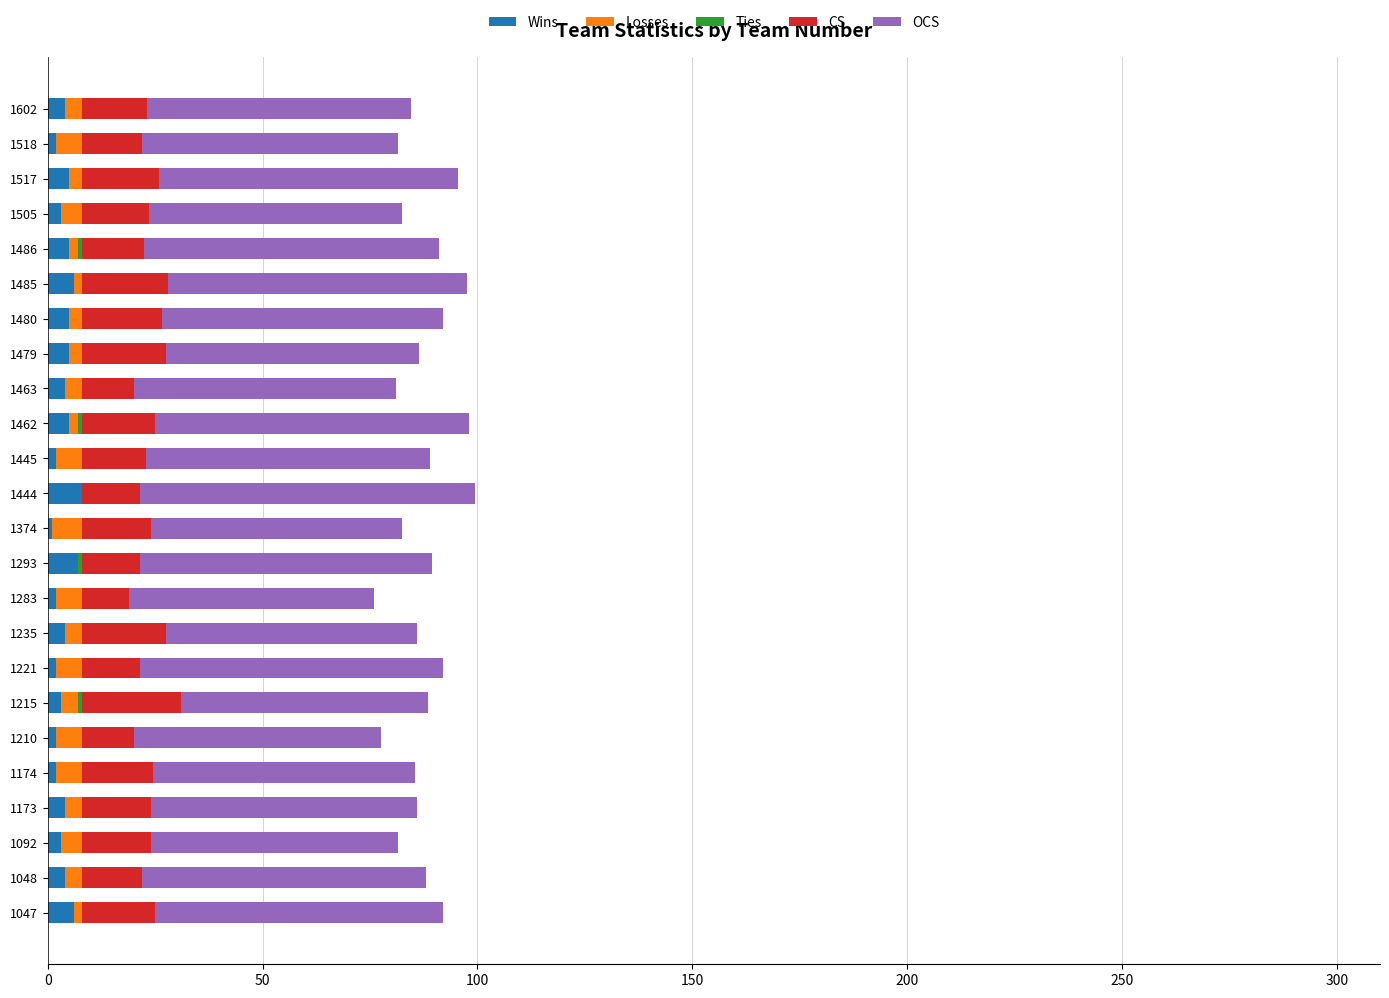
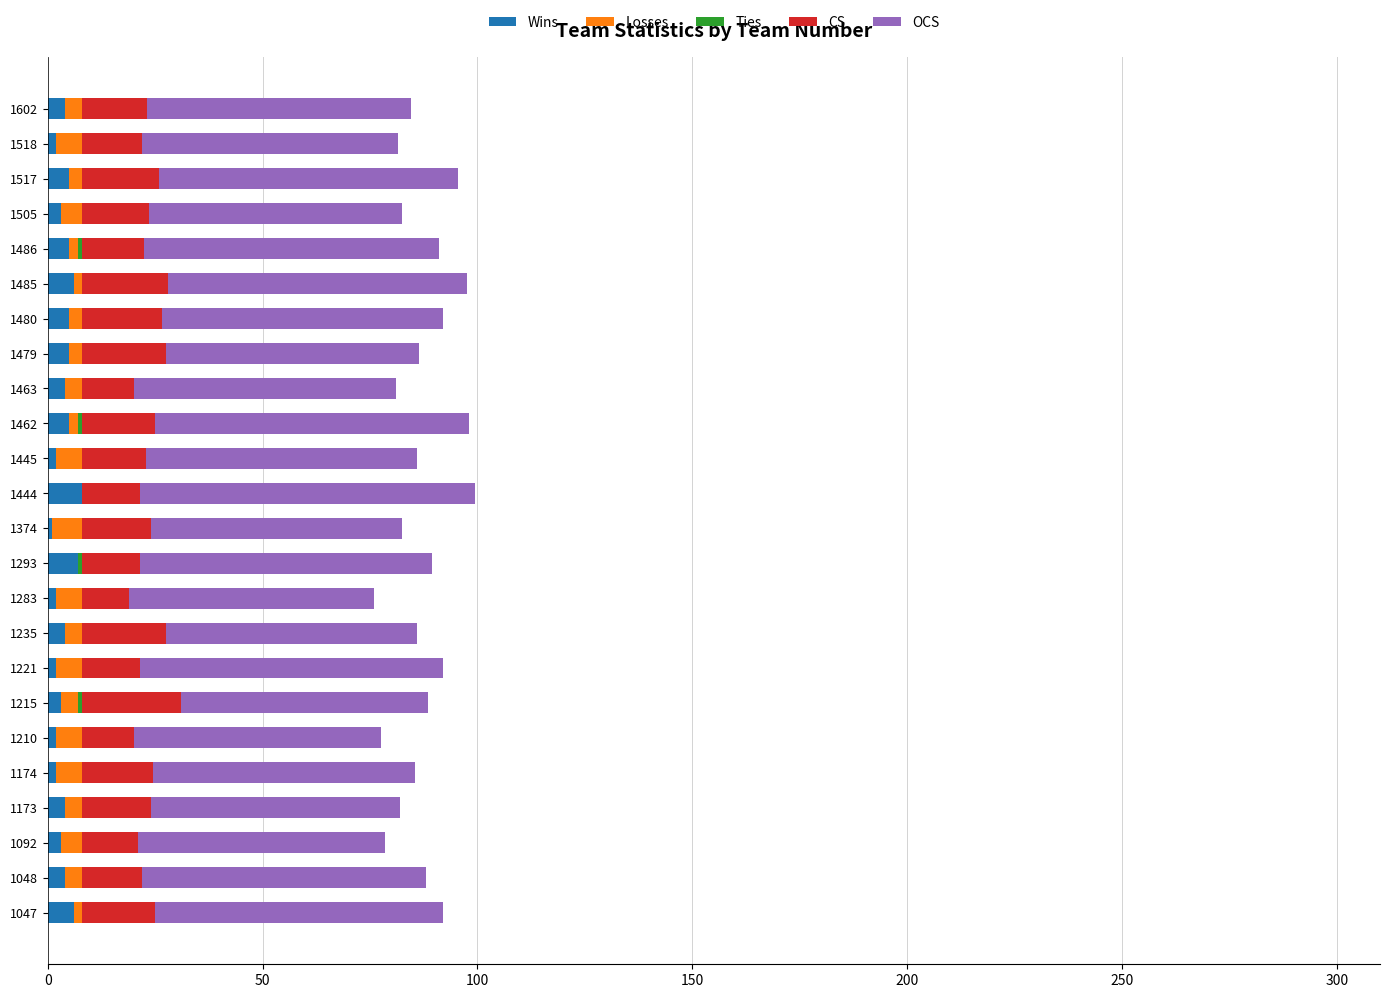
  {
    "Wins": {
      "1602": 4,
      "1518": 2,
      "1517": 5,
      "1505": 3,
      "1486": 5,
      "1485": 6,
      "1480": 5,
      "1479": 5,
      "1463": 4,
      "1462": 5,
      "1445": 2,
      "1444": 8,
      "1374": 1,
      "1293": 7,
      "1283": 2,
      "1235": 4,
      "1221": 2,
      "1215": 3,
      "1210": 2,
      "1174": 2,
      "1173": 4,
      "1092": 3,
      "1048": 4,
      "1047": 6
    },
    "CS": {
      "1602": 15,
      "1518": 14,
      "1517": 18,
      "1505": 16,
      "1486": 15,
      "1485": 20,
      "1480": 19,
      "1479": 20,
      "1463": 12,
      "1462": 17,
      "1445": 15,
      "1444": 14,
      "1374": 16,
      "1293": 14,
      "1283": 11,
      "1235": 20,
      "1221": 14,
      "1215": 23,
      "1210": 12,
      "1174": 17,
      "1173": 16,
-     "1092": 16,
+     "1092": 13,
      "1048": 14,
      "1047": 17
    },
    "OCS": {
      "1602": 62,
      "1518": 60,
      "1517": 70,
      "1505": 59,
      "1486": 69,
      "1485": 70,
      "1480": 66,
      "1479": 59,
      "1463": 61,
      "1462": 73,
-     "1445": 66,
+     "1445": 63,
      "1444": 78,
      "1374": 59,
      "1293": 68,
      "1283": 57,
      "1235": 59,
      "1221": 71,
      "1215": 58,
      "1210": 58,
      "1174": 61,
-     "1173": 62,
+     "1173": 58,
      "1092": 58,
      "1048": 66,
      "1047": 67
    }
  }
